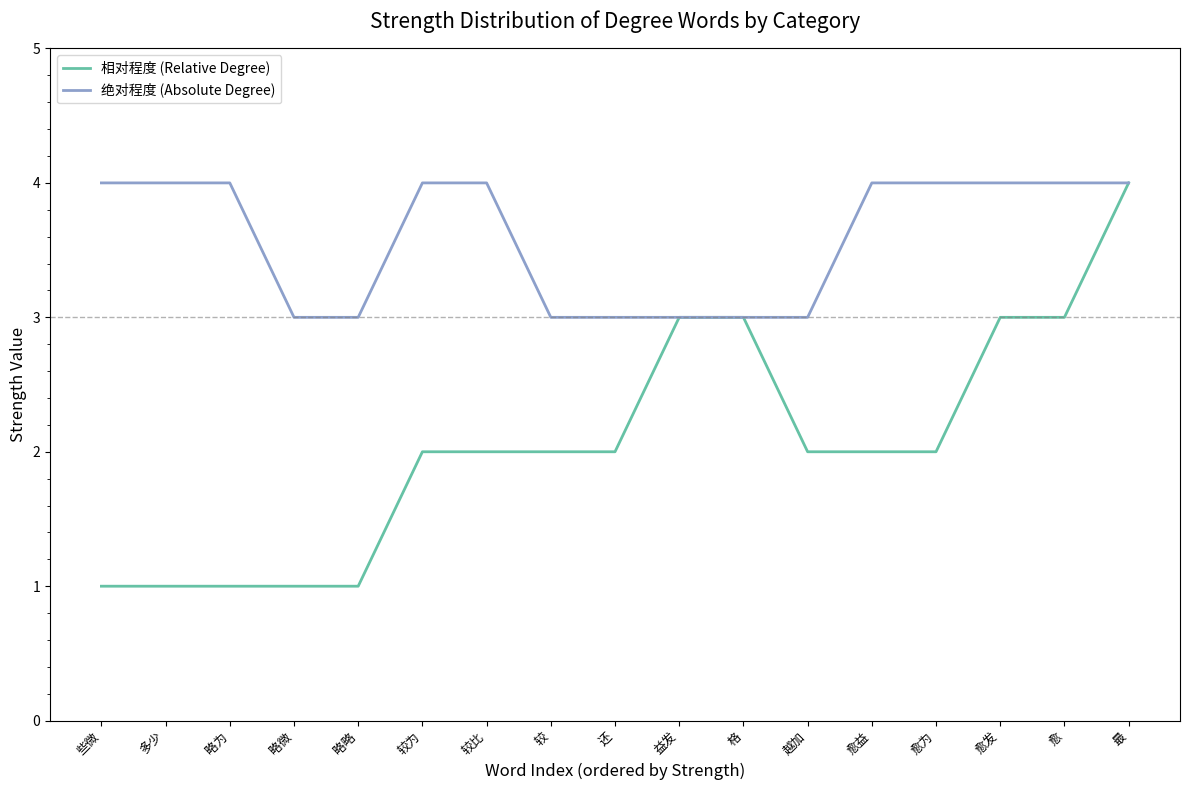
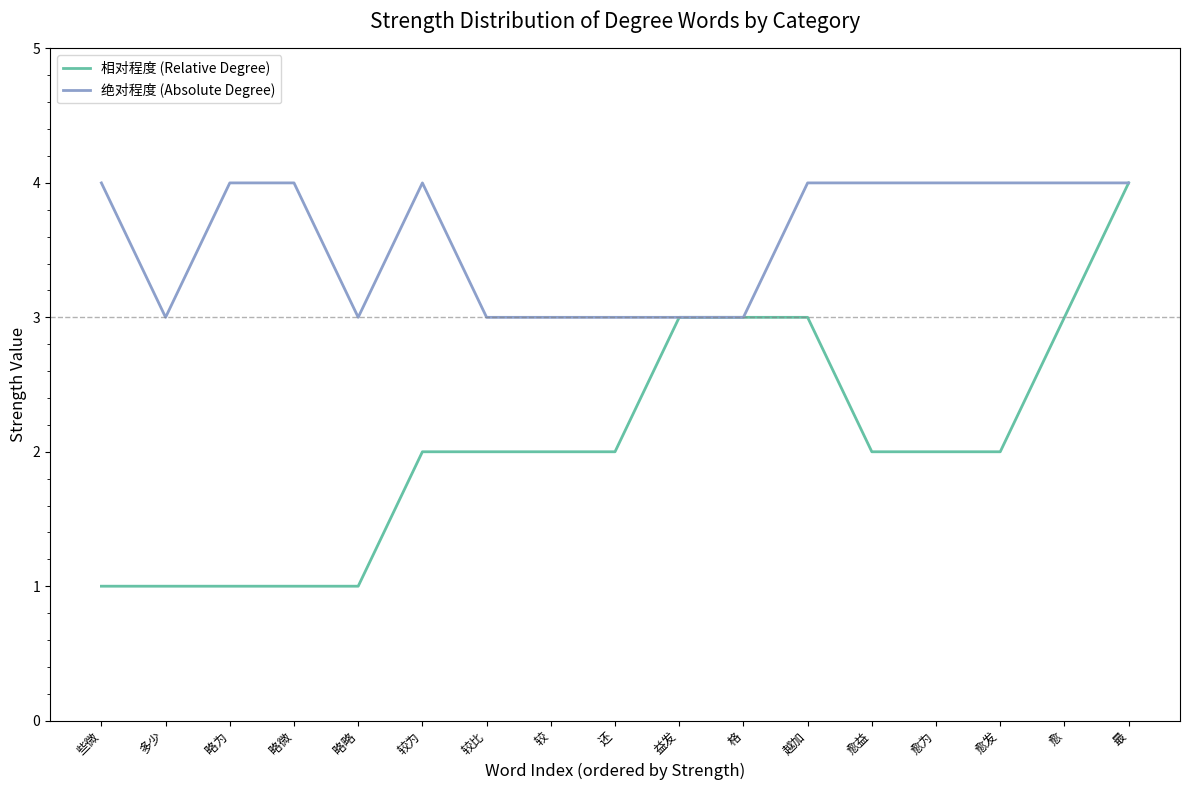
  {
    "相对程度 (Relative Degree)": {
      "些微": 1,
      "多少": 1,
      "略为": 1,
      "略微": 1,
      "略略": 1,
      "较为": 2,
      "较比": 2,
      "较": 2,
      "还": 2,
-     "越加": 2,
+     "越加": 3,
      "愈益": 2,
      "愈为": 2,
-     "愈发": 3,
+     "愈发": 2,
      "愈": 3
    },
    "绝对程度 (Absolute Degree)": {
      "些微": 4,
-     "多少": 4,
+     "多少": 3,
      "略为": 4,
-     "略微": 3,
+     "略微": 4,
      "略略": 3,
      "较为": 4,
-     "较比": 4,
+     "较比": 3,
      "较": 3,
      "还": 3,
-     "越加": 3,
+     "越加": 4,
      "愈益": 4,
      "愈为": 4,
      "愈发": 4,
      "愈": 4
    }
  }
